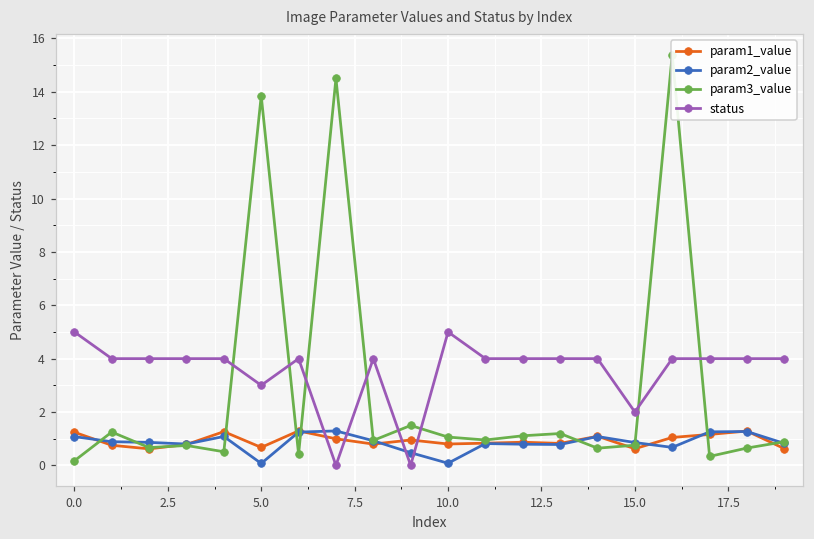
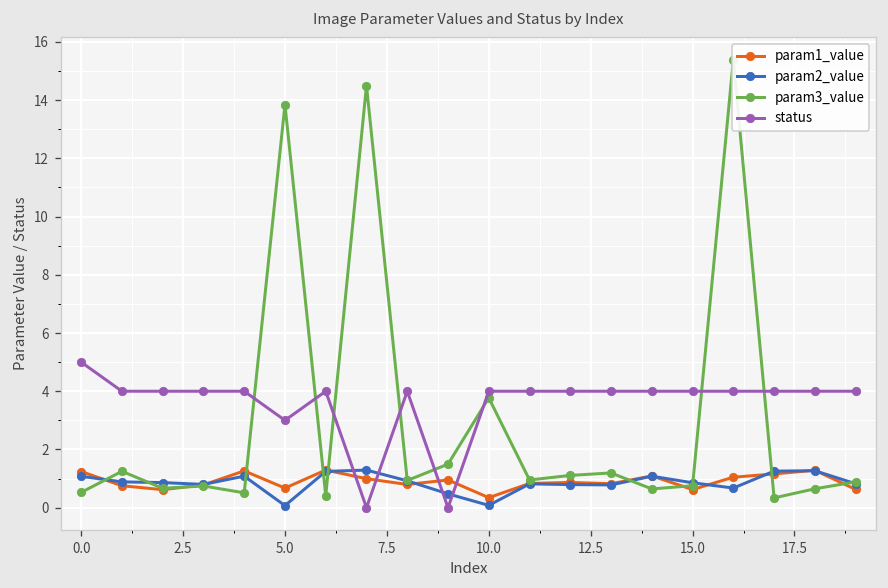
  {
    "param1_value": {
      "0.0": 1.2,
      "5.0": 0.7,
-     "10.0": 0.8,
+     "10.0": 0.3,
      "15.0": 0.6
    },
    "param2_value": {
      "0.0": 1.1,
      "5.0": 0.1,
      "10.0": 0.1
    },
    "param3_value": {
-     "0.0": 0.2,
+     "0.0": 0.5,
      "5.0": 13.8,
-     "10.0": 1.1
+     "10.0": 3.8
    },
    "status": {
      "0.0": 5,
      "5.0": 3,
-     "10.0": 5,
-     "15.0": 2
+     "10.0": 4,
+     "15.0": 4
    }
  }
